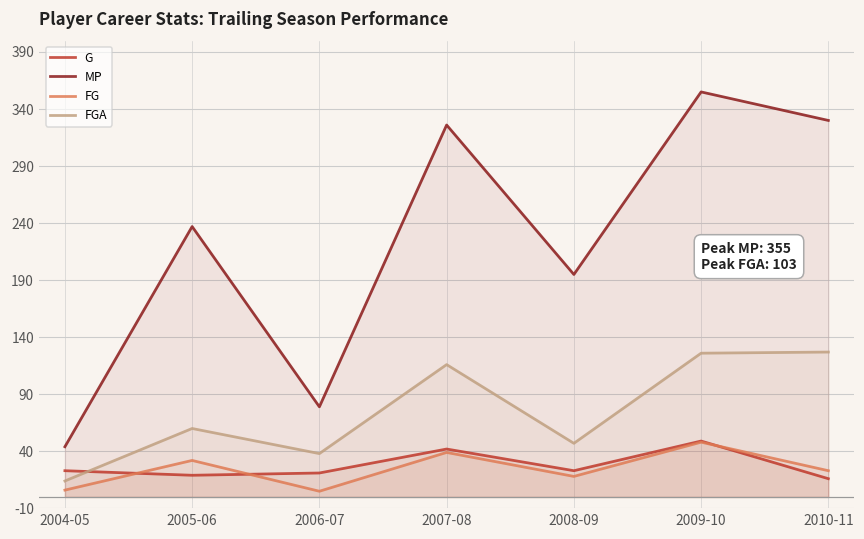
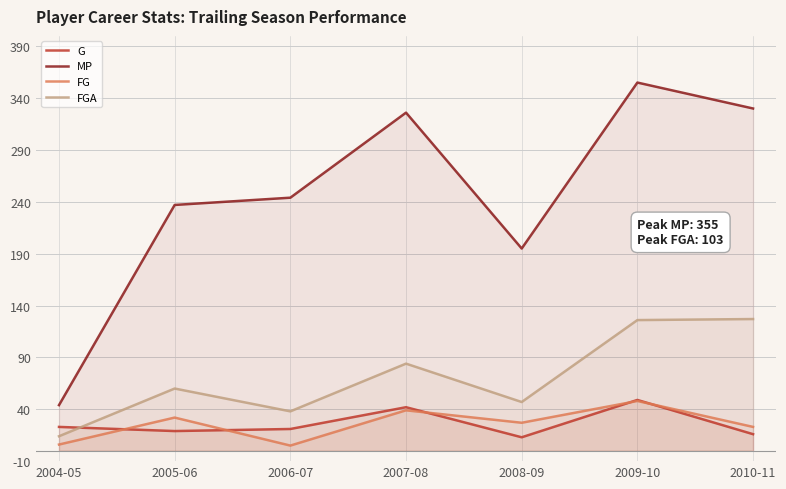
  {
    "G": {
      "2004-05": 23,
      "2005-06": 19,
      "2006-07": 21,
      "2007-08": 42,
-     "2008-09": 23,
+     "2008-09": 13,
      "2010-11": 16
    },
    "MP": {
      "2004-05": 44,
      "2005-06": 237,
-     "2006-07": 79,
+     "2006-07": 244,
      "2007-08": 326,
      "2008-09": 195,
      "2009-10": 355,
      "2010-11": 330
    },
    "FG": {
      "2004-05": 6,
      "2005-06": 32,
      "2006-07": 5,
      "2007-08": 39,
-     "2008-09": 18,
+     "2008-09": 27,
      "2010-11": 23
    },
    "FGA": {
      "2004-05": 14,
      "2005-06": 60,
      "2006-07": 38,
-     "2007-08": 116,
+     "2007-08": 84,
      "2008-09": 47,
      "2009-10": 126,
      "2010-11": 127
    }
  }
